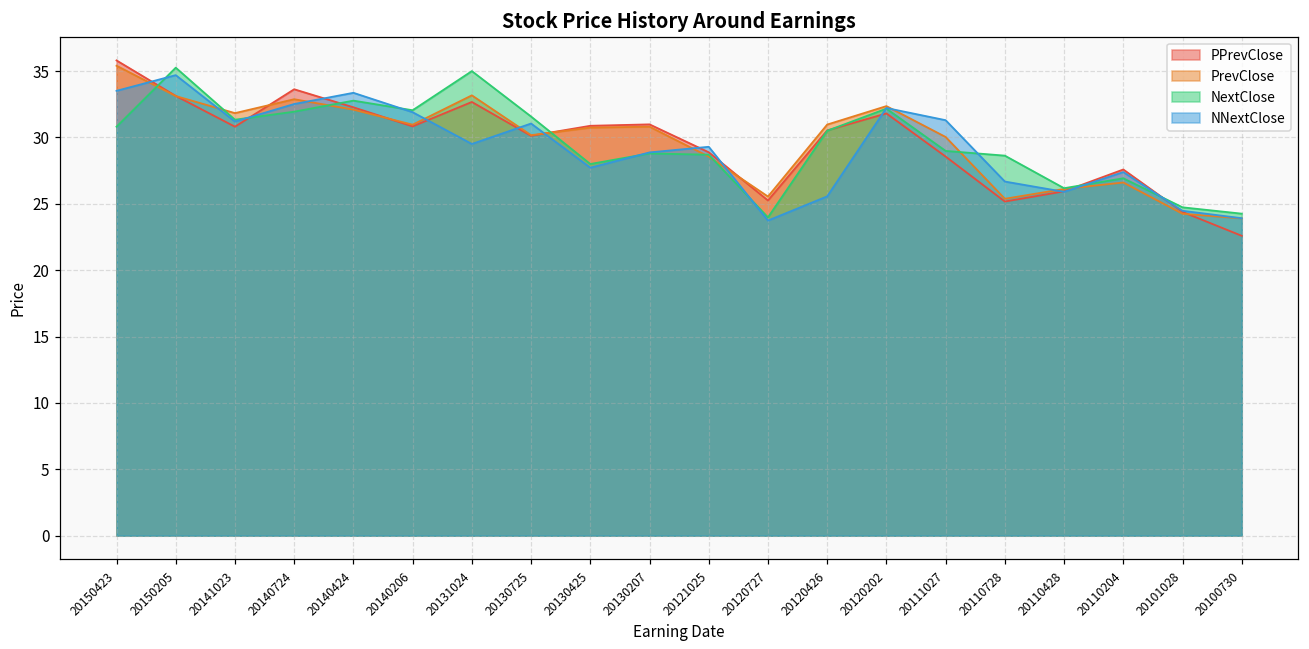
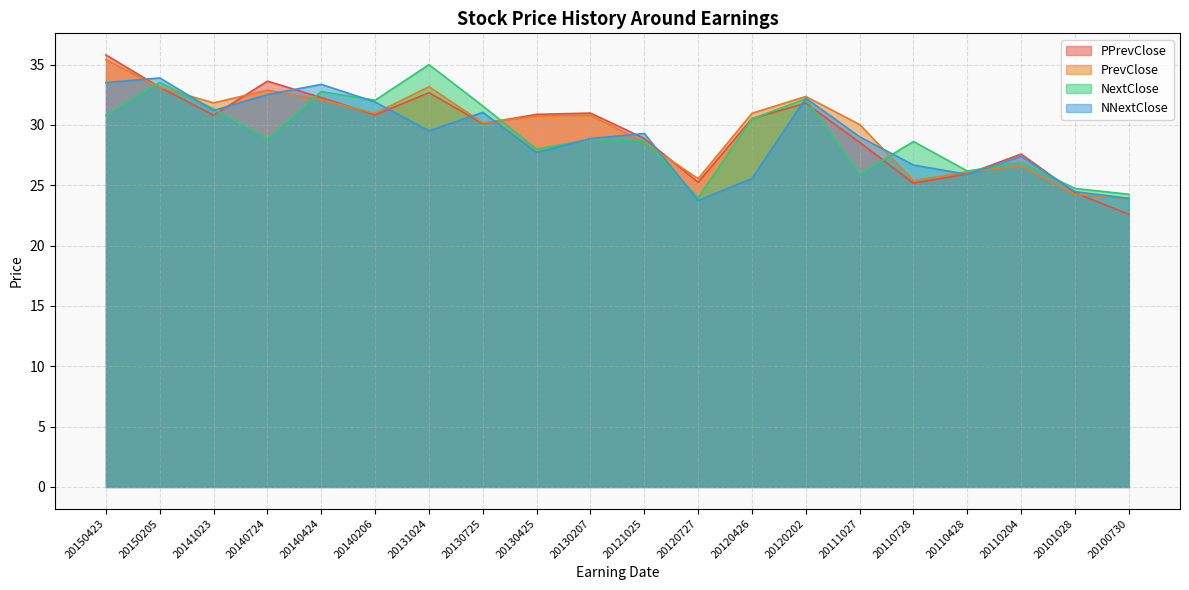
  {
    "NextClose": {
      "20150423": 30.8,
-     "20150205": 35.3,
-     "20140724": 31.9,
+     "20150205": 33.5,
+     "20140724": 28.8,
      "20140424": 32.8,
      "20131024": 35.0,
      "20130725": 31.6,
      "20130425": 28.0,
      "20120727": 24.0,
-     "20111027": 29.0,
+     "20111027": 25.9,
      "20110728": 28.6,
      "20110204": 26.9,
      "20101028": 24.7,
      "20100730": 24.3
    },
    "NNextClose": {
      "20150423": 33.5,
-     "20150205": 34.7,
+     "20150205": 33.9,
      "20140724": 32.5,
      "20140424": 33.4,
      "20131024": 29.5,
      "20130725": 31.0,
      "20130425": 27.7,
      "20121025": 29.3,
      "20120727": 23.7,
      "20120426": 25.6,
-     "20111027": 31.3,
+     "20111027": 29.0,
      "20110728": 26.7
    }
  }
